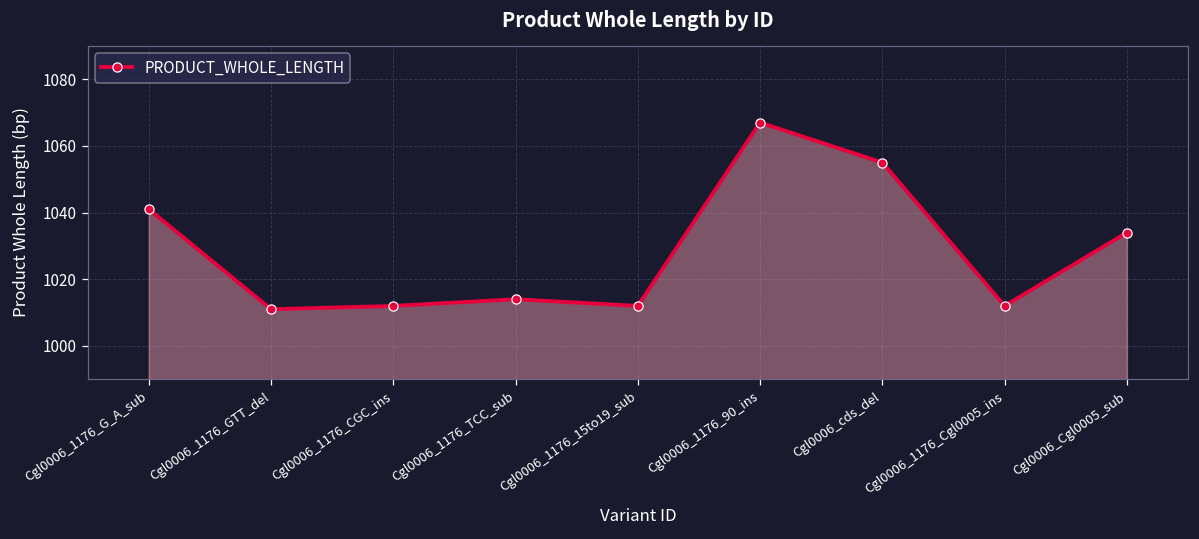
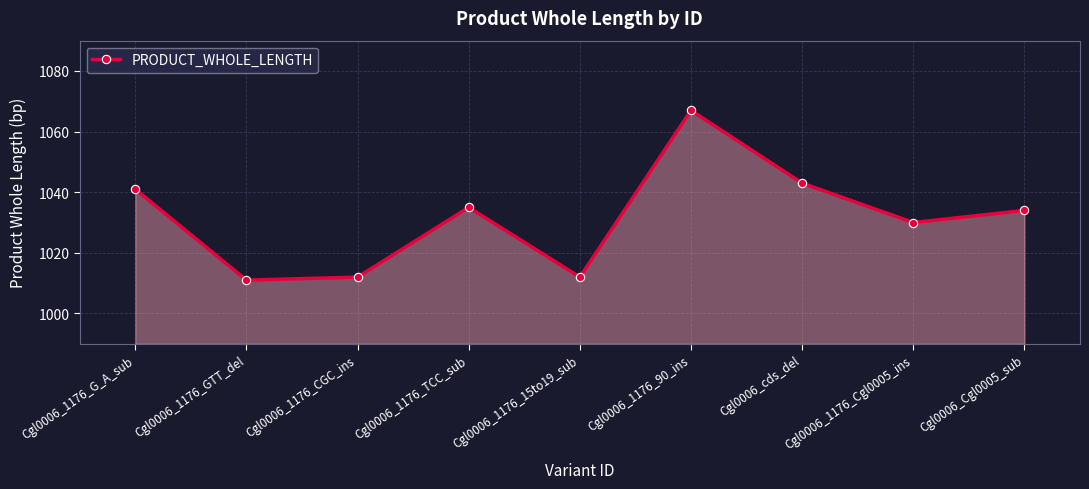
  {
    "Cgl0006_1176_G_A_sub": 1041,
    "Cgl0006_1176_GTT_del": 1011,
    "Cgl0006_1176_CGC_ins": 1012,
-   "Cgl0006_1176_TCC_sub": 1014,
+   "Cgl0006_1176_TCC_sub": 1035,
    "Cgl0006_1176_15to19_sub": 1012,
    "Cgl0006_1176_90_ins": 1067,
-   "Cgl0006_cds_del": 1055,
-   "Cgl0006_1176_Cgl0005_ins": 1012,
+   "Cgl0006_cds_del": 1043,
+   "Cgl0006_1176_Cgl0005_ins": 1030,
    "Cgl0006_Cgl0005_sub": 1034
  }
